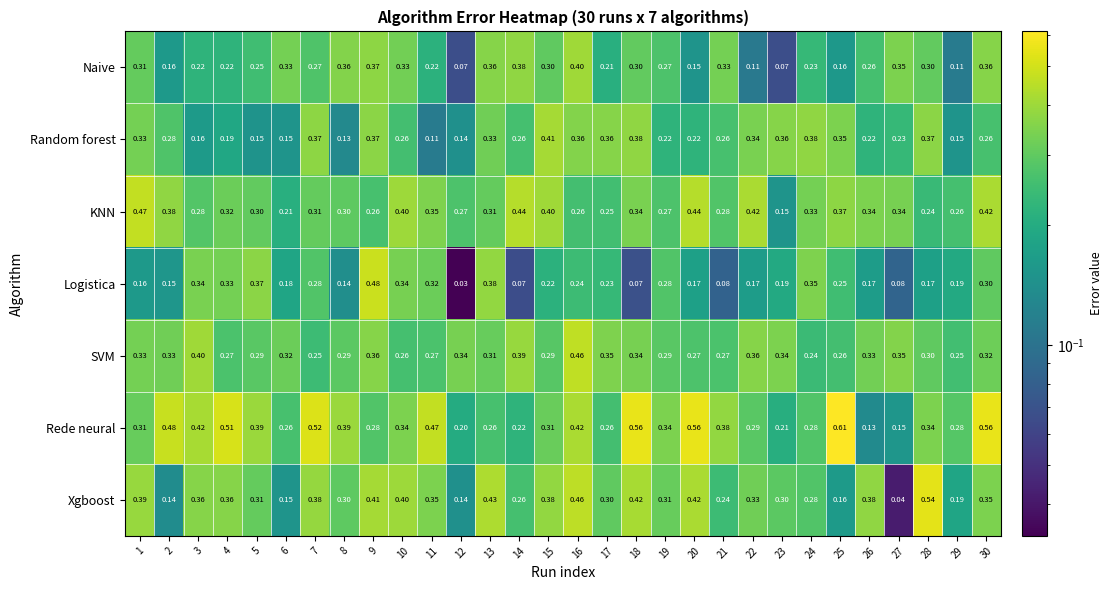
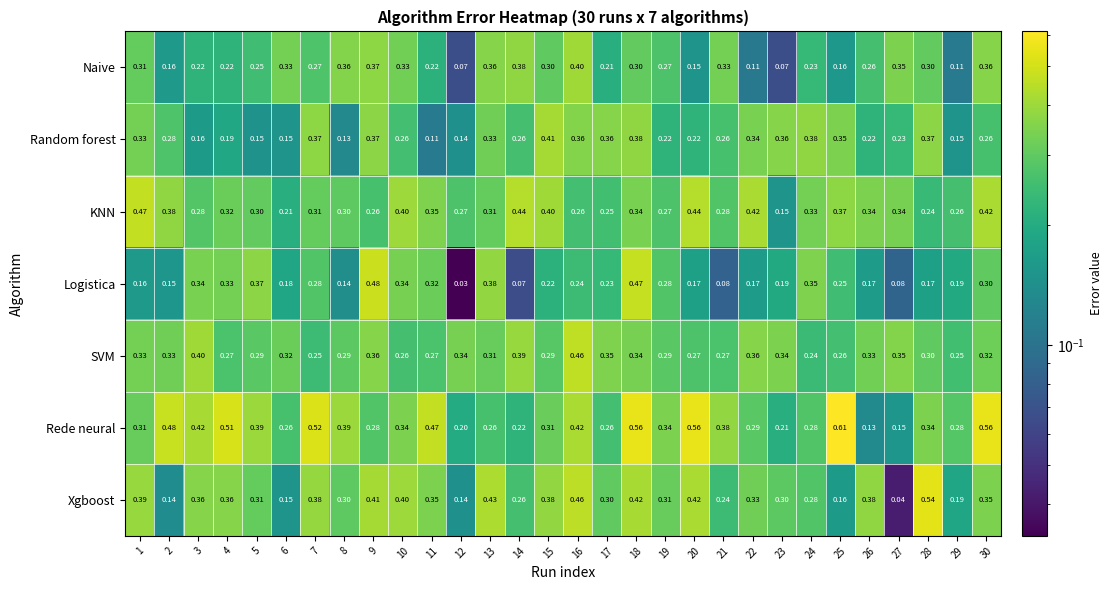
  {
    "Logistica": {
      "1": 0.16,
      "2": 0.15,
      "3": 0.34,
      "4": 0.33,
      "5": 0.37,
      "6": 0.18,
      "7": 0.28,
      "8": 0.14,
      "9": 0.48,
      "10": 0.34,
      "11": 0.32,
      "12": 0.03,
      "13": 0.38,
      "14": 0.07,
      "15": 0.22,
      "16": 0.24,
      "17": 0.23,
-     "18": 0.07,
+     "18": 0.47,
      "19": 0.28,
      "20": 0.17,
      "21": 0.08,
      "22": 0.17,
      "23": 0.19,
      "24": 0.35,
      "25": 0.25,
      "26": 0.17,
      "27": 0.08,
      "28": 0.17,
      "29": 0.19,
      "30": 0.30
    }
  }
